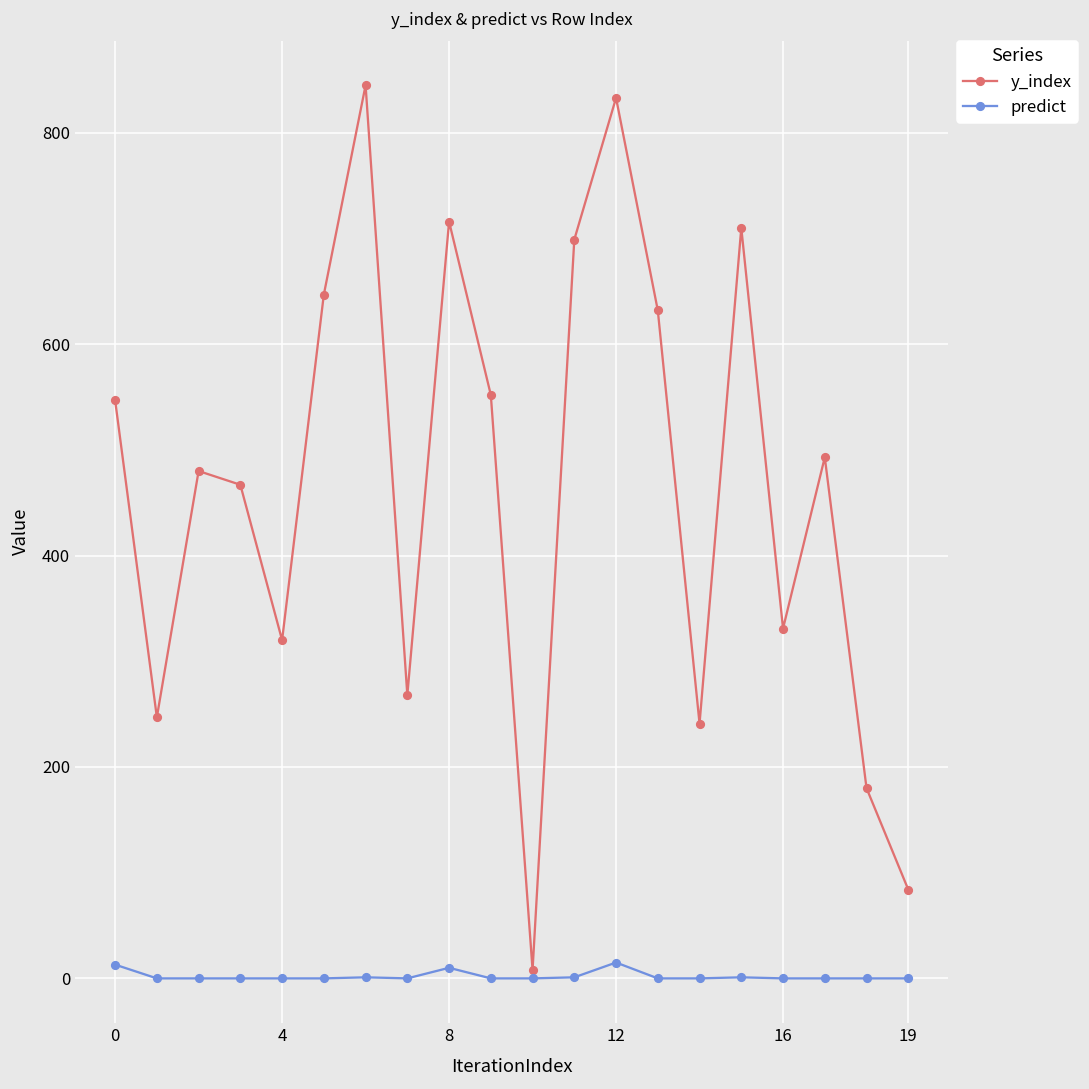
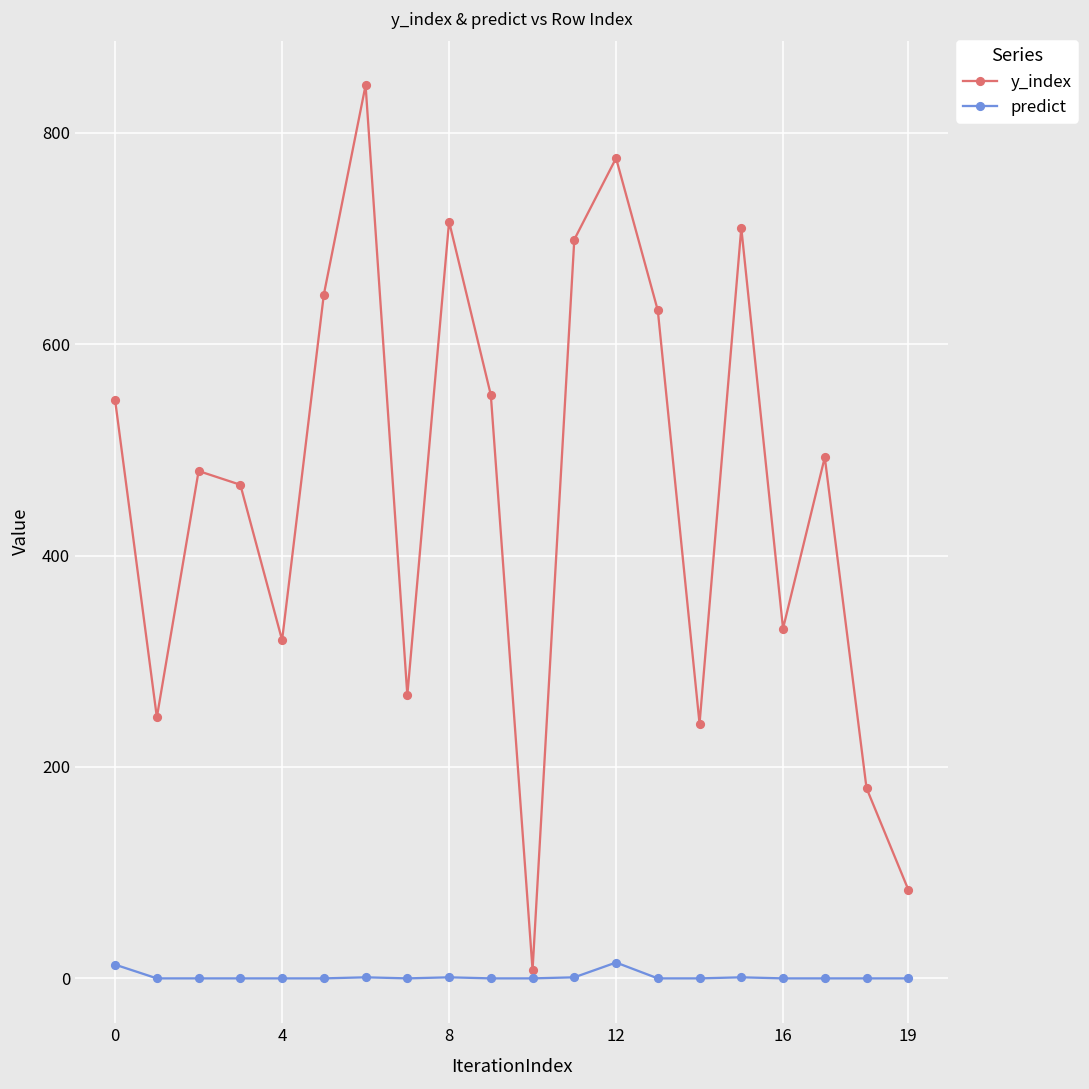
  {
    "y_index": {
      "0": 550,
      "4": 320,
      "8": 720,
-     "12": 830,
+     "12": 780,
      "16": 330,
      "19": 80
    },
    "predict": {
      "0": 10,
      "4": 0,
-     "8": 10,
+     "8": 0,
      "12": 20,
      "16": 0,
      "19": 0
    }
  }
